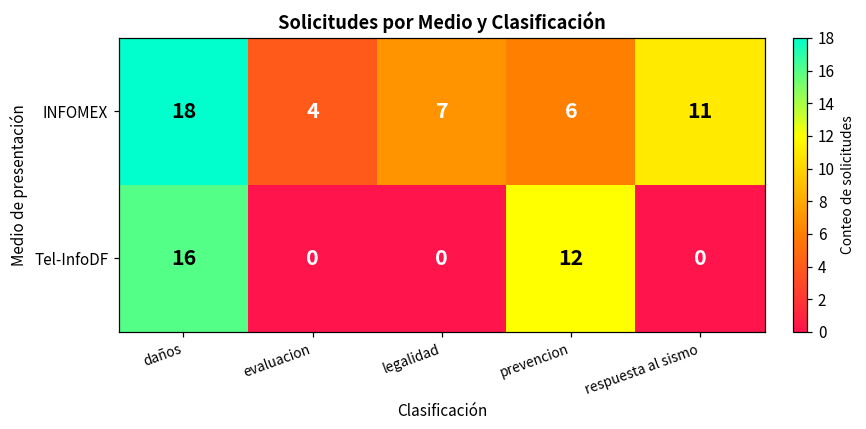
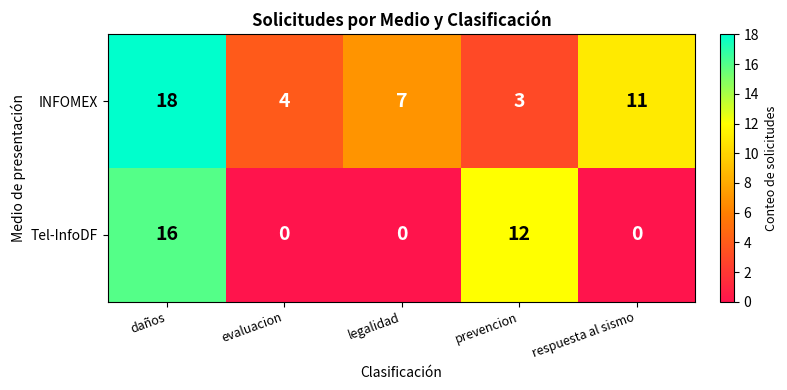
  {
    "INFOMEX": {
      "daños": 18,
      "evaluacion": 4,
      "legalidad": 7,
-     "prevencion": 6,
+     "prevencion": 3,
      "respuesta al sismo": 11
    },
    "Tel-InfoDF": {
      "daños": 16,
      "evaluacion": 0,
      "legalidad": 0,
      "prevencion": 12,
      "respuesta al sismo": 0
    }
  }
